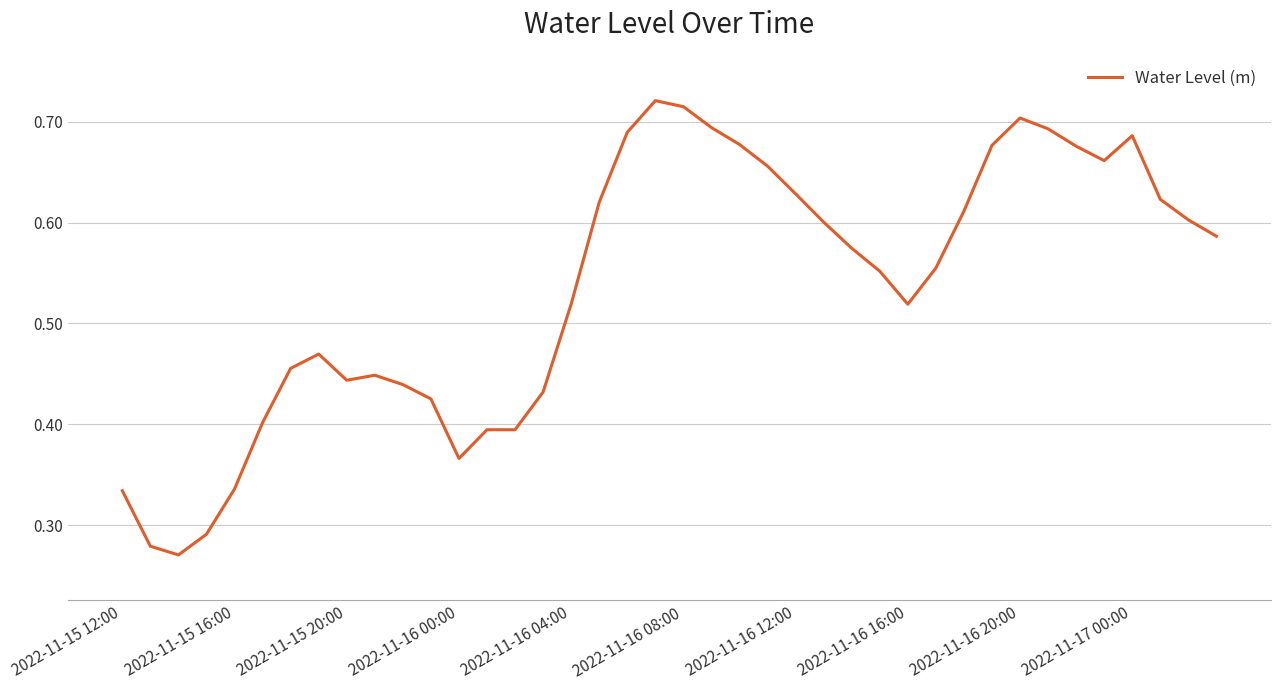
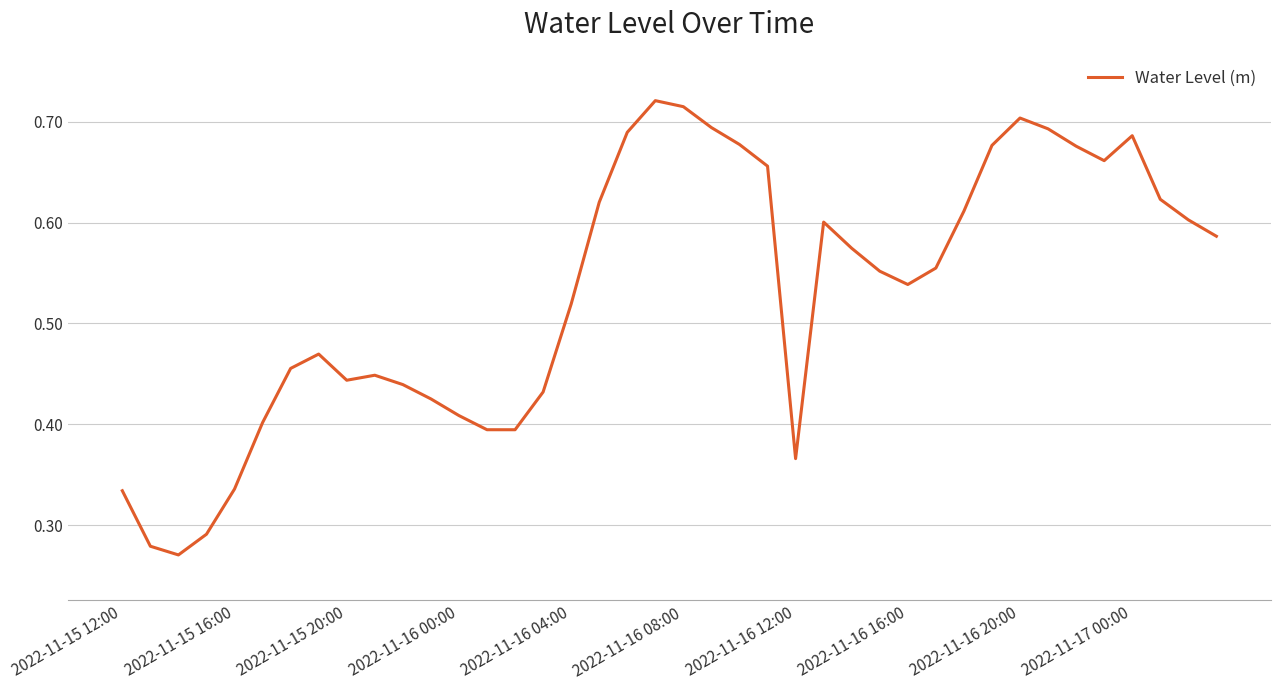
  {
    "2022-11-15 12:00": 0.334,
    "2022-11-15 16:00": 0.336,
    "2022-11-15 20:00": 0.444,
-   "2022-11-16 00:00": 0.366,
+   "2022-11-16 00:00": 0.409,
    "2022-11-16 04:00": 0.519,
    "2022-11-16 08:00": 0.715,
-   "2022-11-16 12:00": 0.628,
-   "2022-11-16 16:00": 0.519,
+   "2022-11-16 12:00": 0.366,
+   "2022-11-16 16:00": 0.539,
    "2022-11-16 20:00": 0.704,
    "2022-11-17 00:00": 0.686
  }
